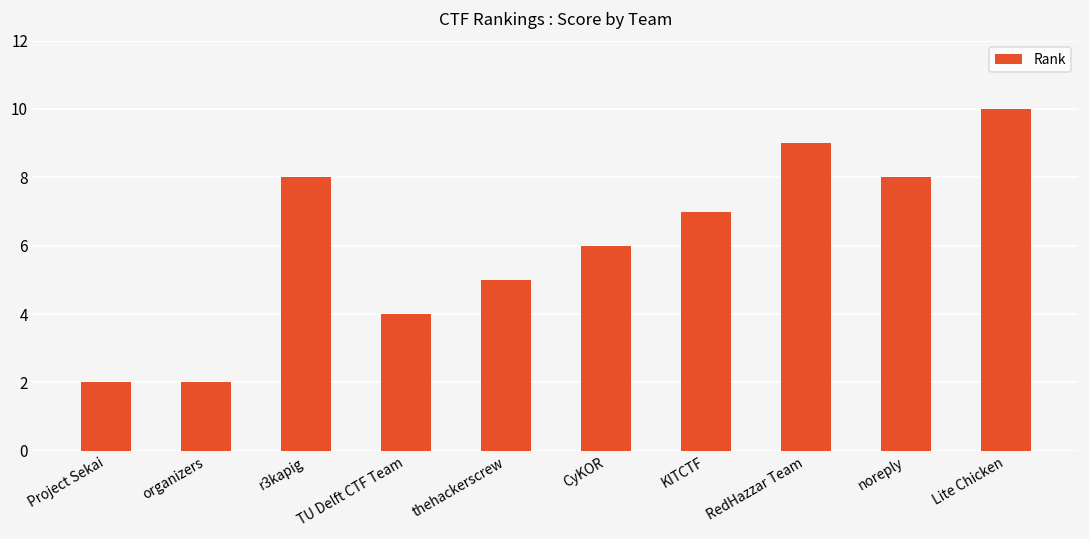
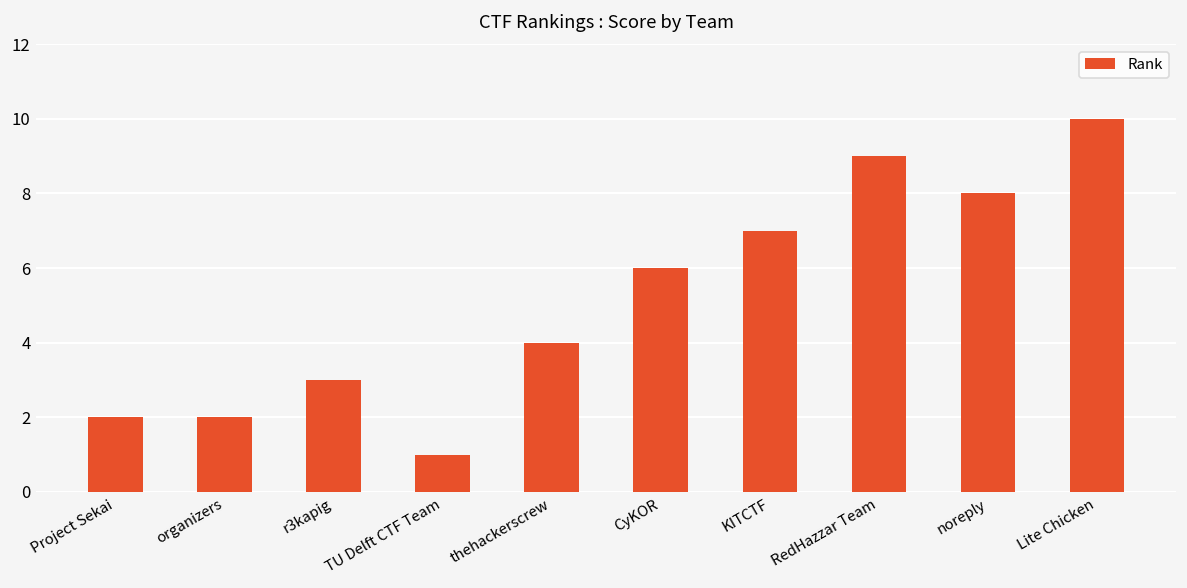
  {
    "Project Sekai": 2,
    "organizers": 2,
-   "r3kapig": 8,
-   "TU Delft CTF Team": 4,
-   "thehackerscrew": 5,
+   "r3kapig": 3,
+   "TU Delft CTF Team": 1,
+   "thehackerscrew": 4,
    "CyKOR": 6,
    "KITCTF": 7,
    "RedHazzar Team": 9,
    "noreply": 8,
    "Lite Chicken": 10
  }
